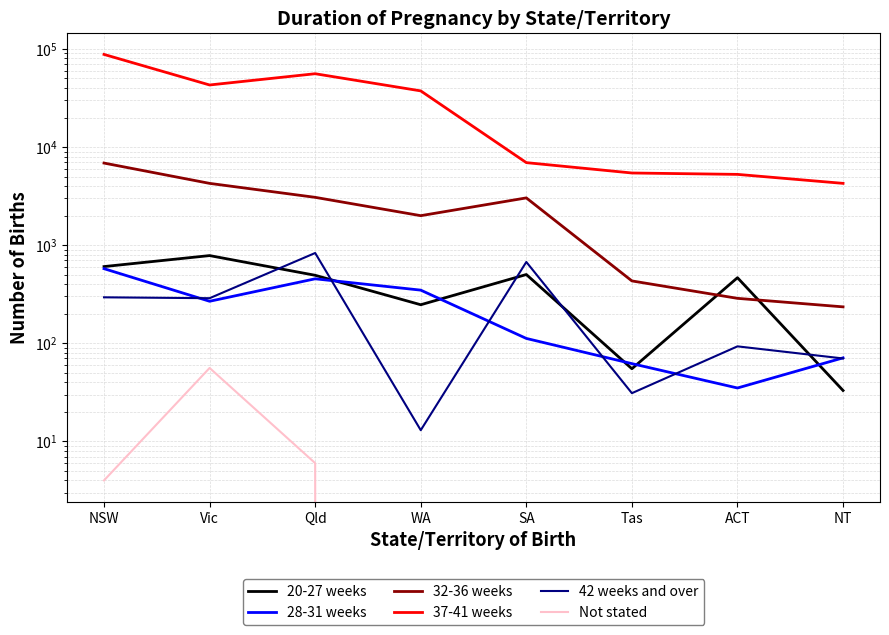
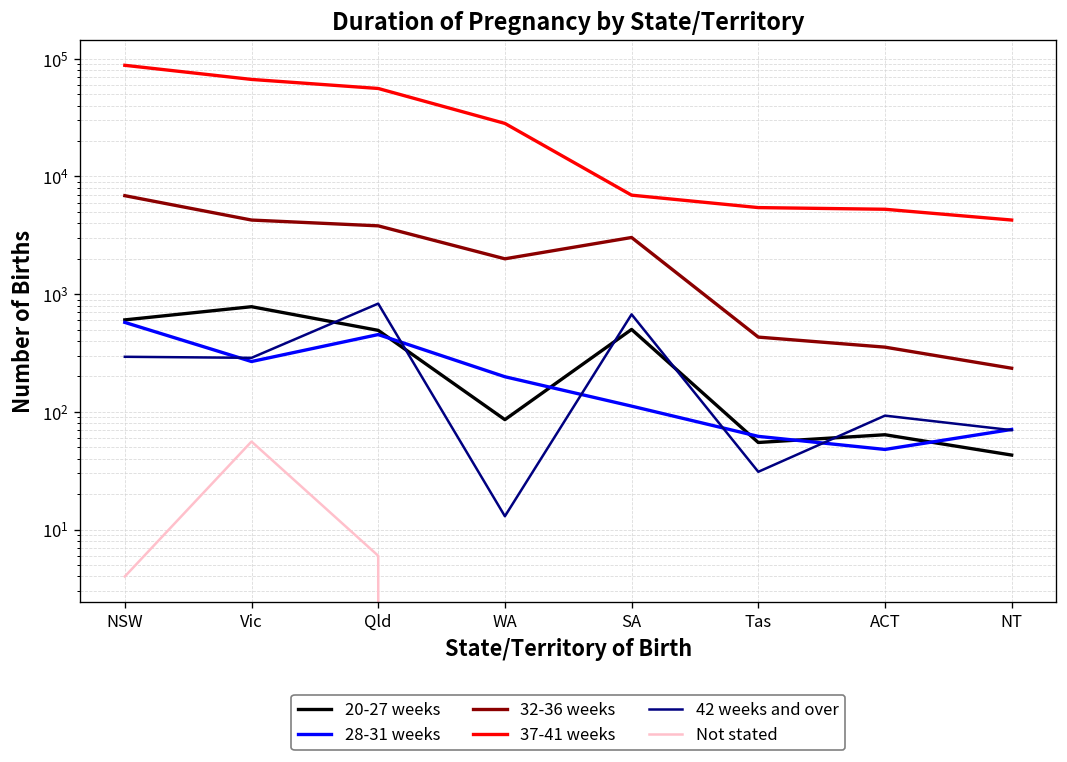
  {
    "20-27 weeks": {
      "Vic": 800,
      "Qld": 500,
-     "WA": 250,
+     "WA": 90,
      "SA": 500,
      "Tas": 60,
-     "ACT": 500,
-     "NT": 33
+     "ACT": 60,
+     "NT": 40
    },
    "28-31 weeks": {
      "Vic": 270,
      "Qld": 500,
-     "WA": 350,
+     "WA": 200,
      "SA": 110,
      "Tas": 60,
-     "ACT": 35
+     "ACT": 50
    },
    "32-36 weeks": {
      "NSW": 7000,
      "Vic": 4000,
-     "Qld": 3100,
+     "Qld": 3800,
      "WA": 2000,
      "SA": 3000,
      "Tas": 400,
-     "ACT": 290,
+     "ACT": 360,
      "NT": 240
    },
    "37-41 weeks": {
      "NSW": 90000,
-     "Vic": 40000,
+     "Vic": 70000,
      "Qld": 60000,
-     "WA": 37000,
+     "WA": 28000,
      "SA": 7000,
      "Tas": 5000,
      "ACT": 5000,
      "NT": 4000
    },
    "42 weeks and over": {
      "NSW": 290,
      "Vic": 290,
      "Qld": 800,
      "WA": 13,
      "SA": 700,
      "Tas": 31,
      "ACT": 90
    },
    "Not stated": {
      "NSW": 4,
      "Vic": 60,
      "Qld": 6
    }
  }
